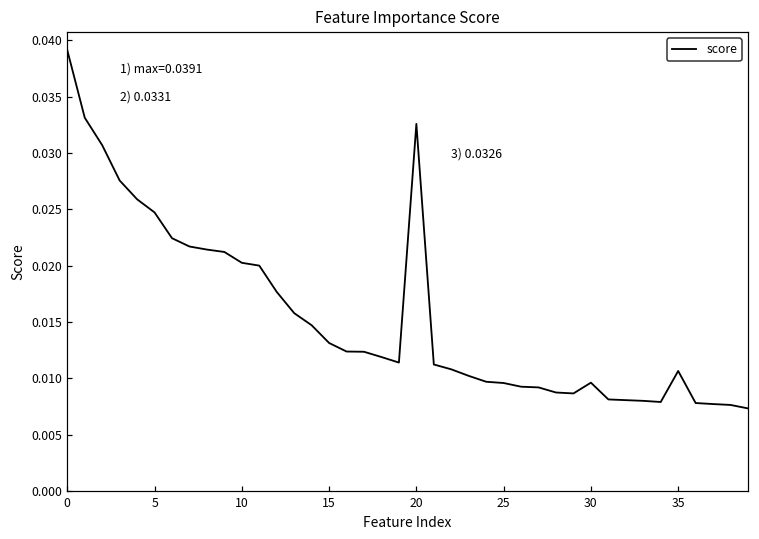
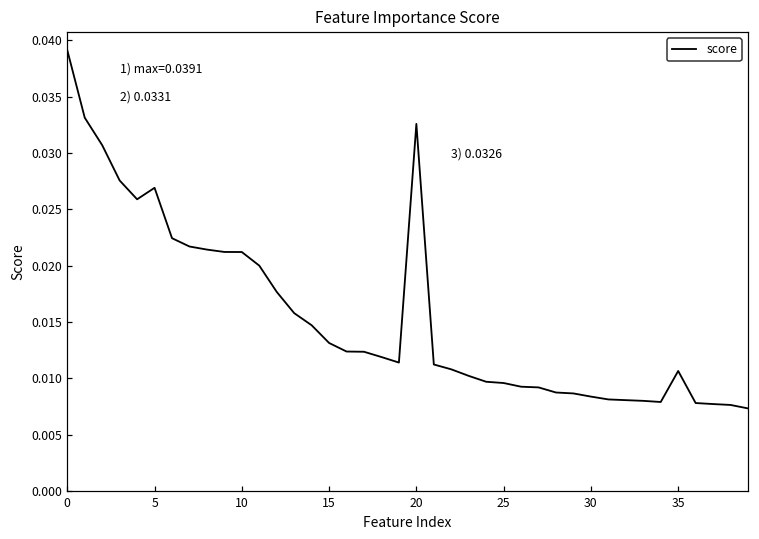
  {
    "0": 0.0391,
-   "5": 0.0247,
-   "10": 0.0203,
+   "5": 0.0269,
+   "10": 0.0212,
    "15": 0.0131,
    "20": 0.0326,
    "25": 0.0096,
-   "30": 0.0096,
+   "30": 0.0084,
    "35": 0.0107
  }
